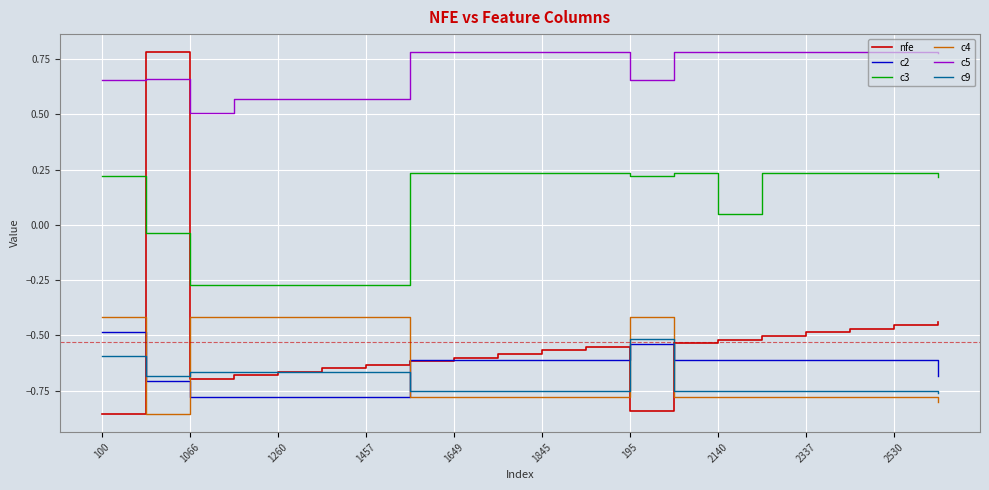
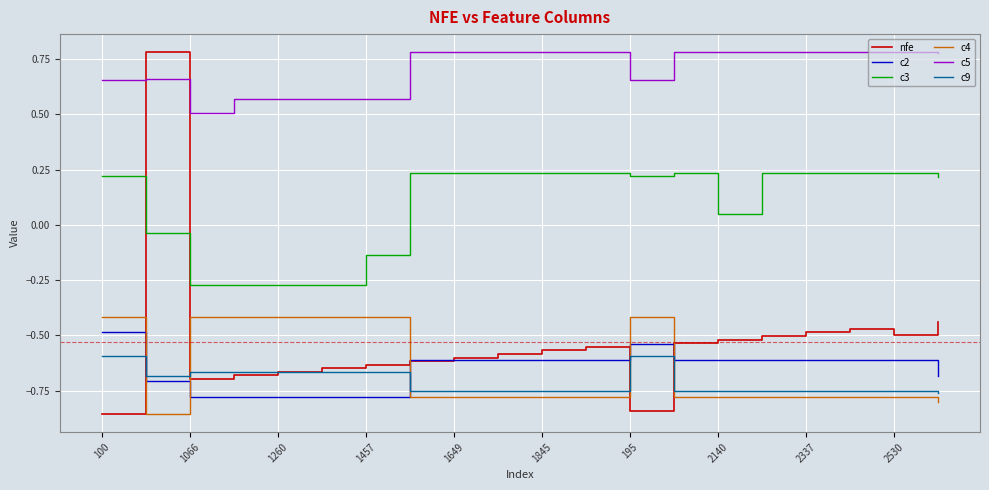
  {
    "nfe": {
      "100": -0.86,
      "1066": -0.70,
      "1457": -0.63,
      "1649": -0.60,
      "1845": -0.57,
      "195": -0.84,
      "2140": -0.52,
      "2337": -0.49,
-     "2530": -0.45
+     "2530": -0.50
    },
    "c2": {
      "100": -0.48,
      "1066": -0.78,
      "1260": -0.78,
      "1457": -0.78,
      "1649": -0.61,
      "1845": -0.61,
      "195": -0.54,
      "2140": -0.61,
      "2337": -0.61,
      "2530": -0.61
    },
    "c3": {
      "100": 0.22,
      "1066": -0.27,
      "1260": -0.27,
-     "1457": -0.27,
+     "1457": -0.14,
      "1649": 0.23,
      "1845": 0.23,
      "195": 0.22,
      "2140": 0.05,
      "2337": 0.23,
      "2530": 0.23
    },
    "c4": {
      "100": -0.42,
      "1066": -0.42,
      "1260": -0.42,
      "1457": -0.42,
      "1649": -0.78,
      "1845": -0.78,
      "195": -0.42,
      "2140": -0.78,
      "2337": -0.78,
      "2530": -0.78
    },
    "c5": {
      "100": 0.66,
      "1066": 0.51,
      "1260": 0.57,
      "1457": 0.57,
      "1649": 0.78,
      "1845": 0.78,
      "195": 0.66,
      "2140": 0.78,
      "2337": 0.78
    },
    "c9": {
      "100": -0.59,
      "1066": -0.66,
      "1457": -0.66,
      "1649": -0.75,
      "1845": -0.75,
-     "195": -0.52,
+     "195": -0.59,
      "2140": -0.75,
      "2337": -0.75,
      "2530": -0.75
    }
  }
